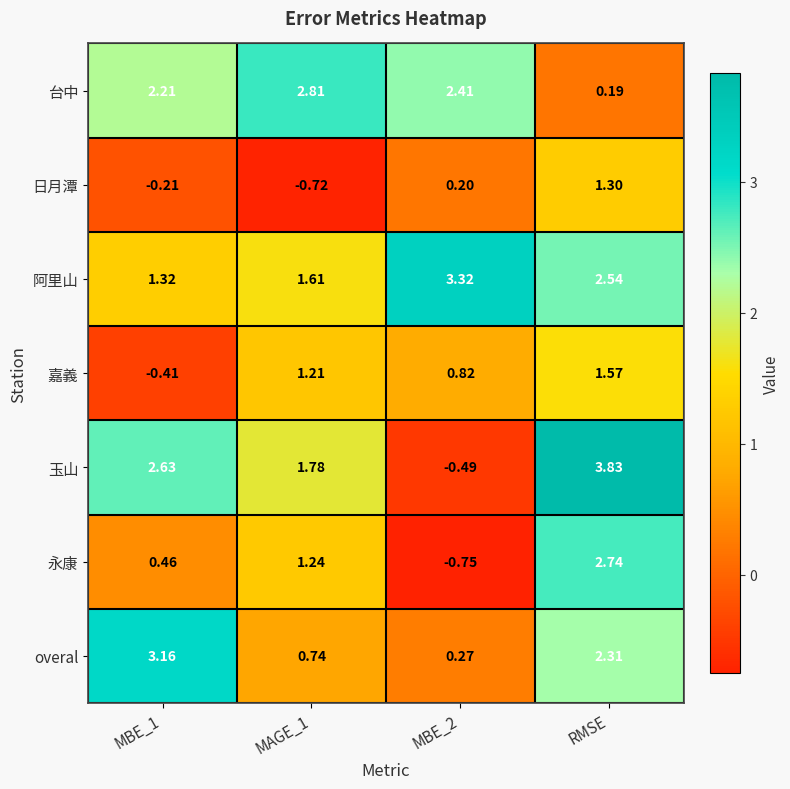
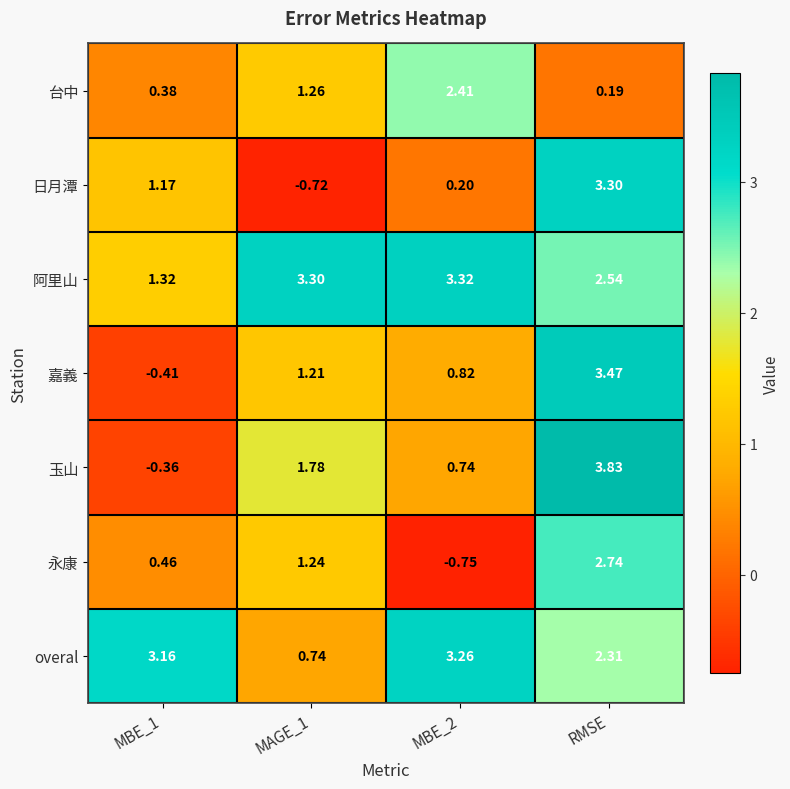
  {
    "台中": {
-     "MBE_1": 2.21,
-     "MAGE_1": 2.81,
+     "MBE_1": 0.38,
+     "MAGE_1": 1.26,
      "MBE_2": 2.41,
      "RMSE": 0.19
    },
    "日月潭": {
-     "MBE_1": -0.21,
+     "MBE_1": 1.17,
      "MAGE_1": -0.72,
      "MBE_2": 0.20,
-     "RMSE": 1.30
+     "RMSE": 3.30
    },
    "阿里山": {
      "MBE_1": 1.32,
-     "MAGE_1": 1.61,
+     "MAGE_1": 3.30,
      "MBE_2": 3.32,
      "RMSE": 2.54
    },
    "嘉義": {
      "MBE_1": -0.41,
      "MAGE_1": 1.21,
      "MBE_2": 0.82,
-     "RMSE": 1.57
+     "RMSE": 3.47
    },
    "玉山": {
-     "MBE_1": 2.63,
+     "MBE_1": -0.36,
      "MAGE_1": 1.78,
-     "MBE_2": -0.49,
+     "MBE_2": 0.74,
      "RMSE": 3.83
    },
    "永康": {
      "MBE_1": 0.46,
      "MAGE_1": 1.24,
      "MBE_2": -0.75,
      "RMSE": 2.74
    },
    "overal": {
      "MBE_1": 3.16,
      "MAGE_1": 0.74,
-     "MBE_2": 0.27,
+     "MBE_2": 3.26,
      "RMSE": 2.31
    }
  }
